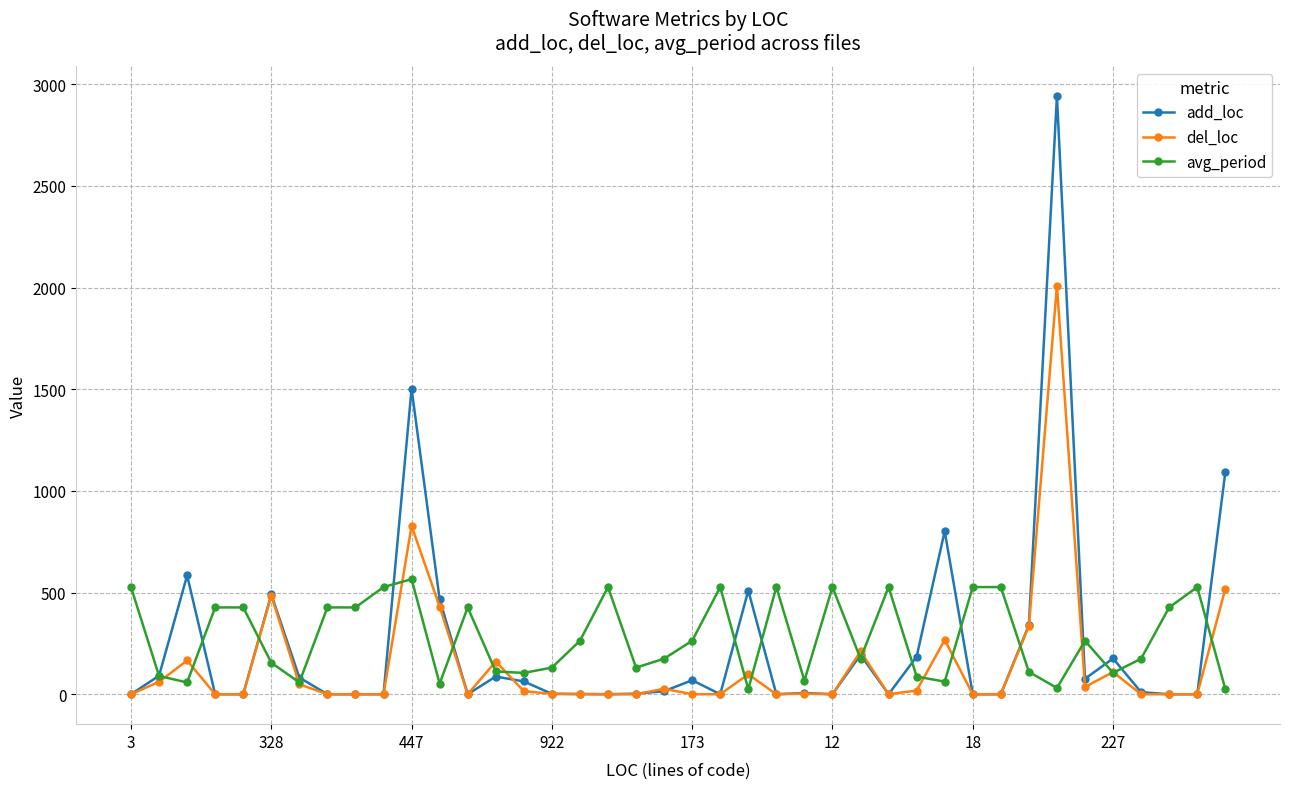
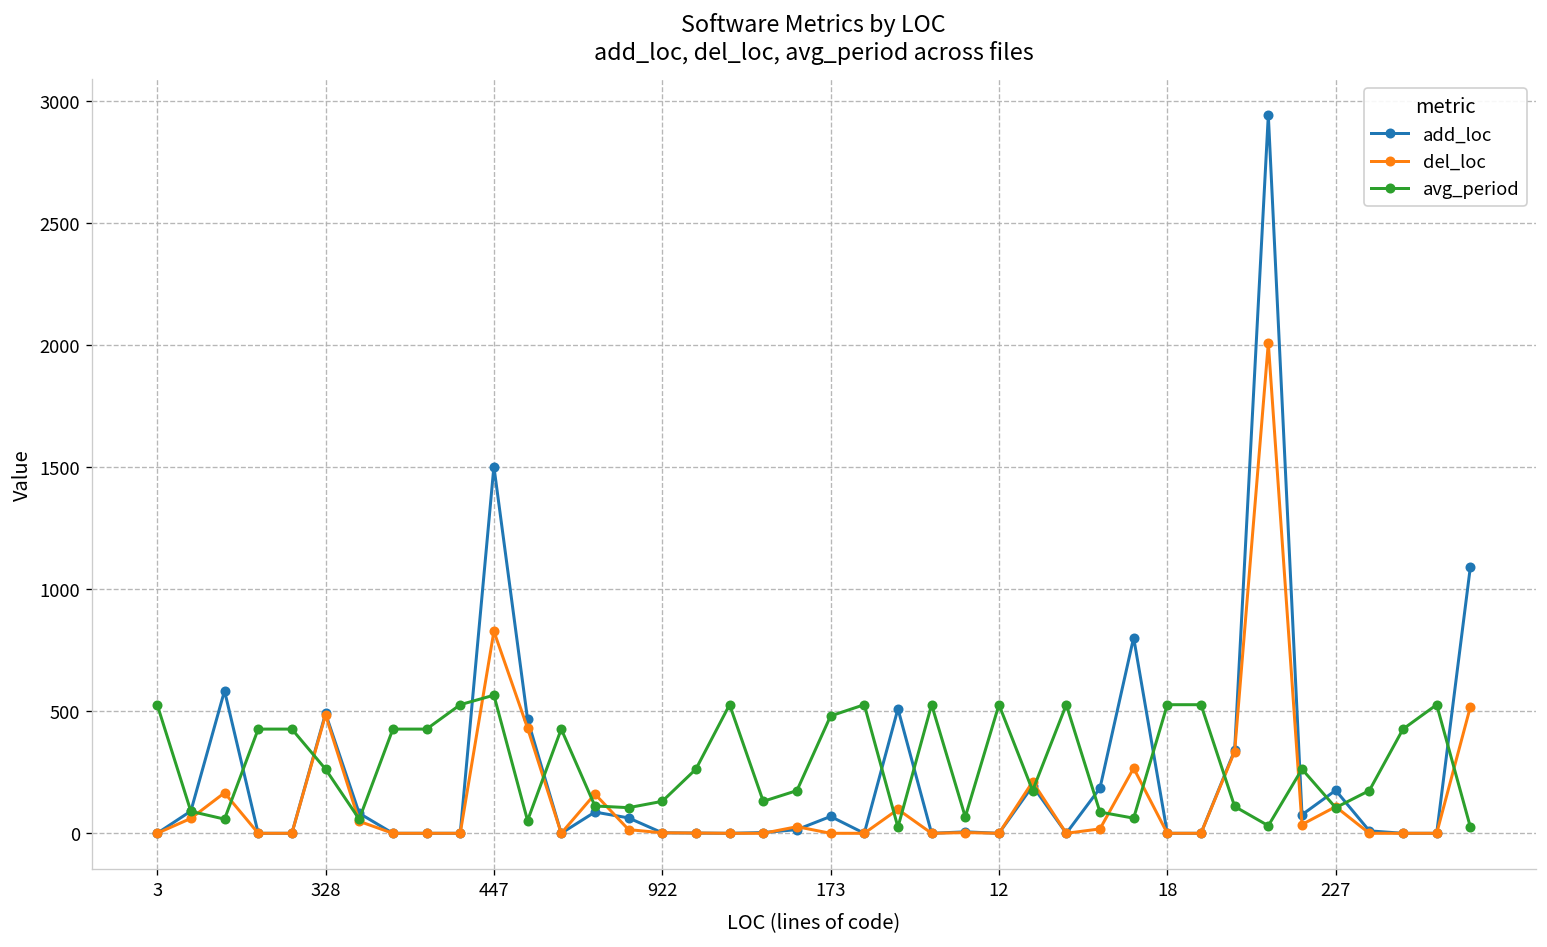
  {
    "add_loc": {
      "447": 1500,
      "173": 70,
      "227": 180
    },
    "del_loc": {
      "447": 830,
      "173": 0
    },
    "avg_period": {
-     "328": 160,
+     "328": 260,
      "447": 570,
      "922": 130,
-     "173": 260
+     "173": 480
    }
  }
